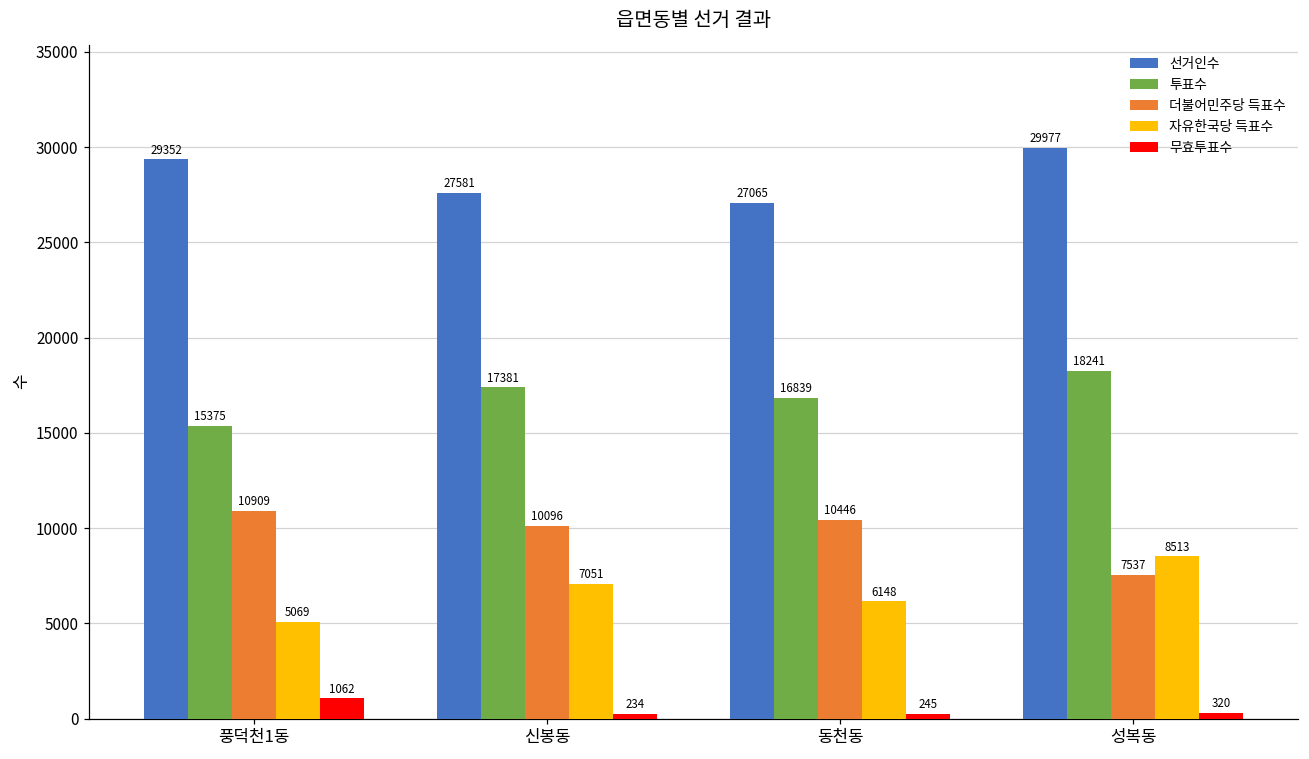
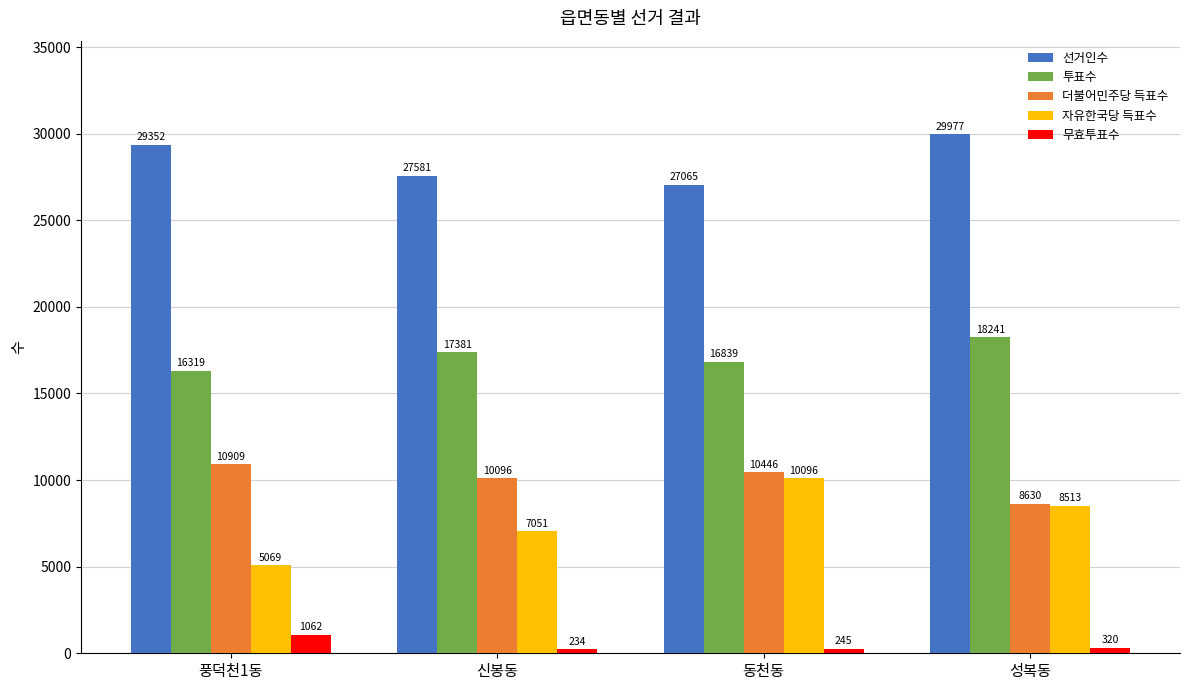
  {
    "선거인수": {
      "풍덕천1동": 29352,
      "신봉동": 27581,
      "동천동": 27065,
      "성복동": 29977
    },
    "투표수": {
-     "풍덕천1동": 15375,
+     "풍덕천1동": 16319,
      "신봉동": 17381,
      "동천동": 16839,
      "성복동": 18241
    },
    "더불어민주당 득표수": {
      "풍덕천1동": 10909,
      "신봉동": 10096,
      "동천동": 10446,
-     "성복동": 7537
+     "성복동": 8630
    },
    "자유한국당 득표수": {
      "풍덕천1동": 5069,
      "신봉동": 7051,
-     "동천동": 6148,
+     "동천동": 10096,
      "성복동": 8513
    },
    "무효투표수": {
      "풍덕천1동": 1062,
      "신봉동": 234,
      "동천동": 245,
      "성복동": 320
    }
  }
